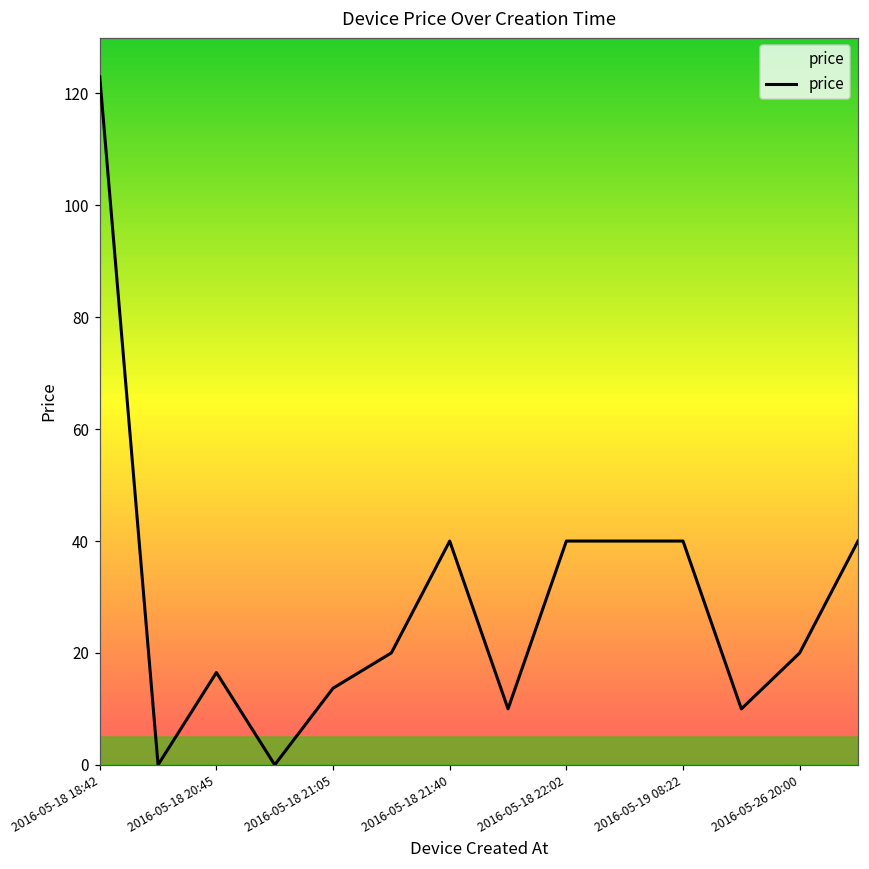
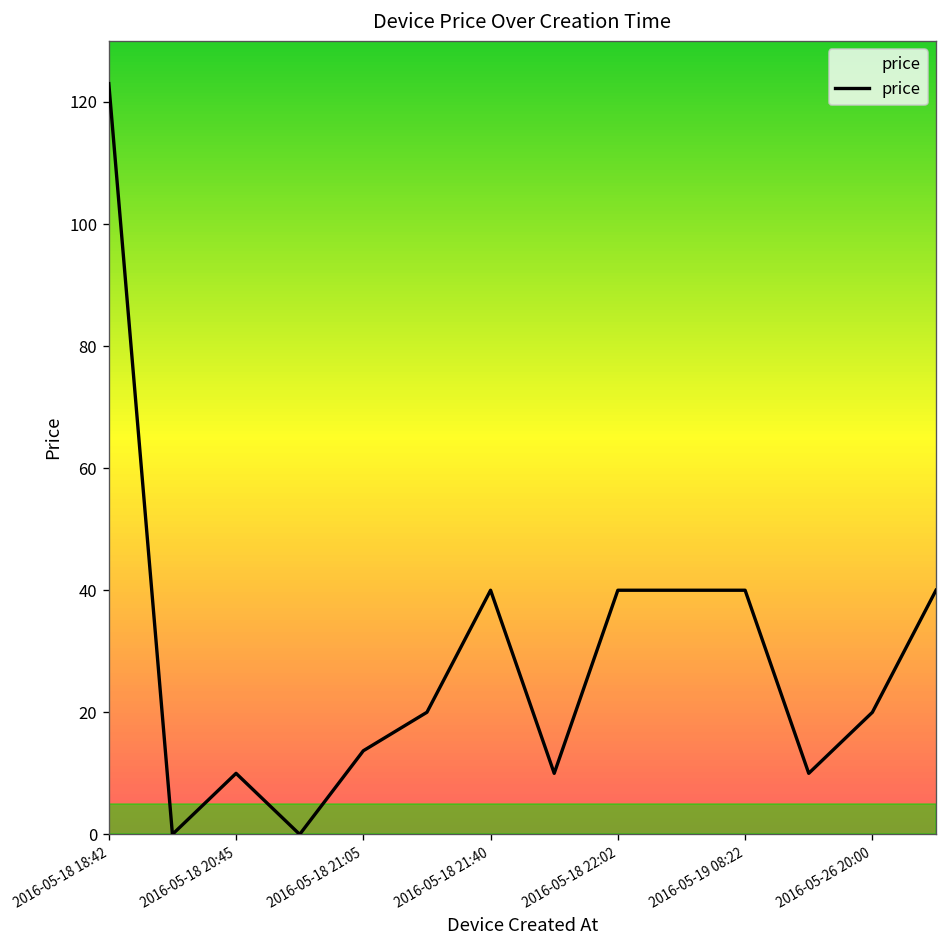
  {
    "2016-05-18 18:42": 123,
-   "2016-05-18 20:45": 17,
+   "2016-05-18 20:45": 10,
    "2016-05-18 21:05": 14,
    "2016-05-18 22:02": 40,
    "2016-05-19 08:22": 40
  }
